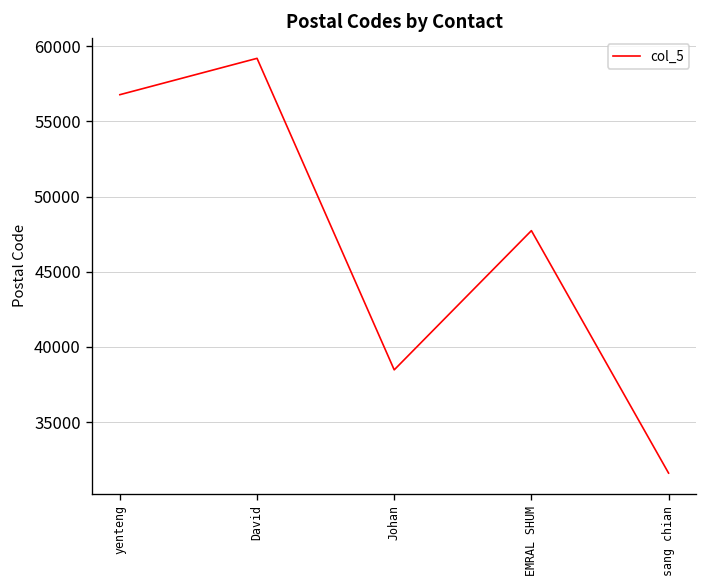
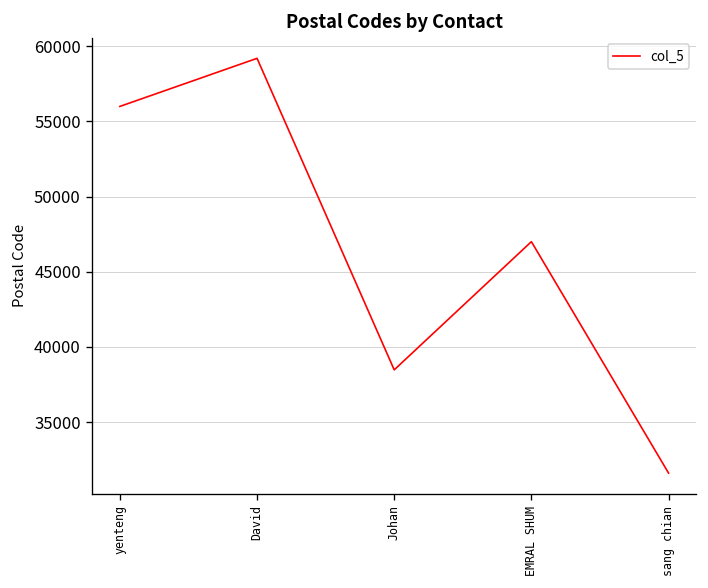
  {
-   "yenteng": 56800,
+   "yenteng": 56000,
    "David": 59200,
    "Johan": 38500,
-   "EMRAL SHUM": 47700,
+   "EMRAL SHUM": 47000,
    "sang chian": 31600
  }
